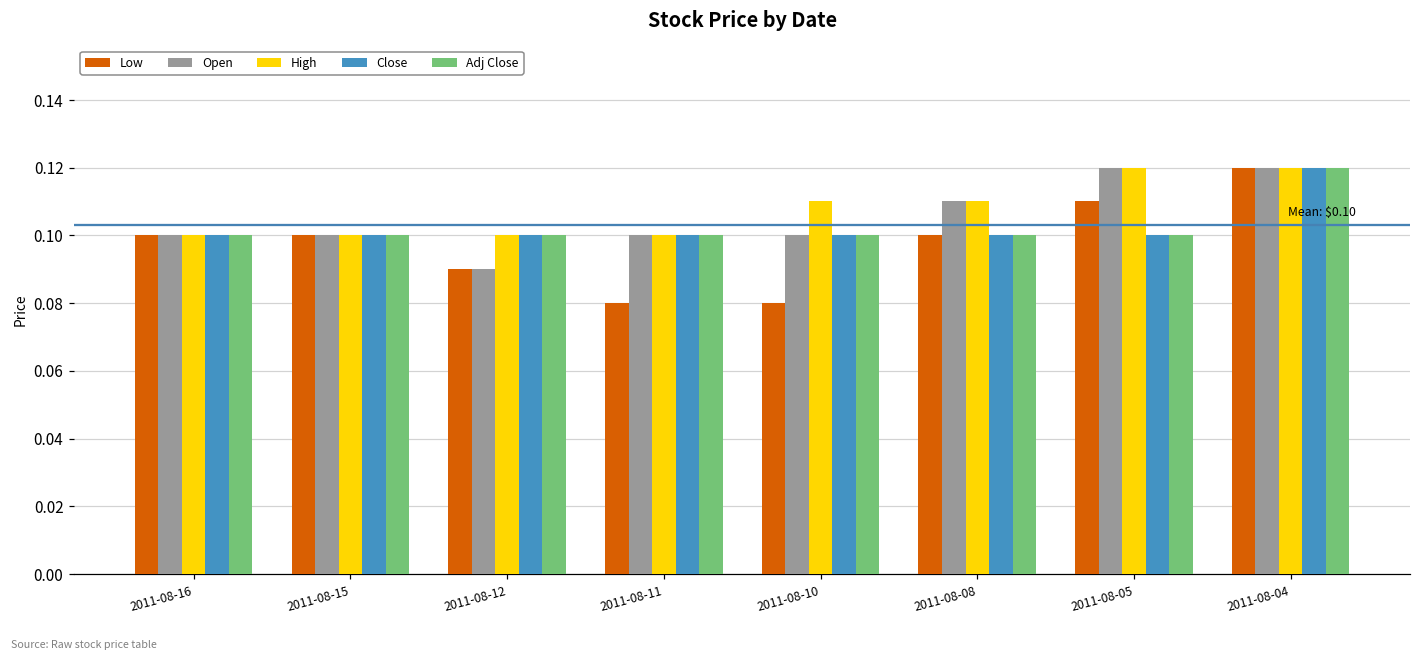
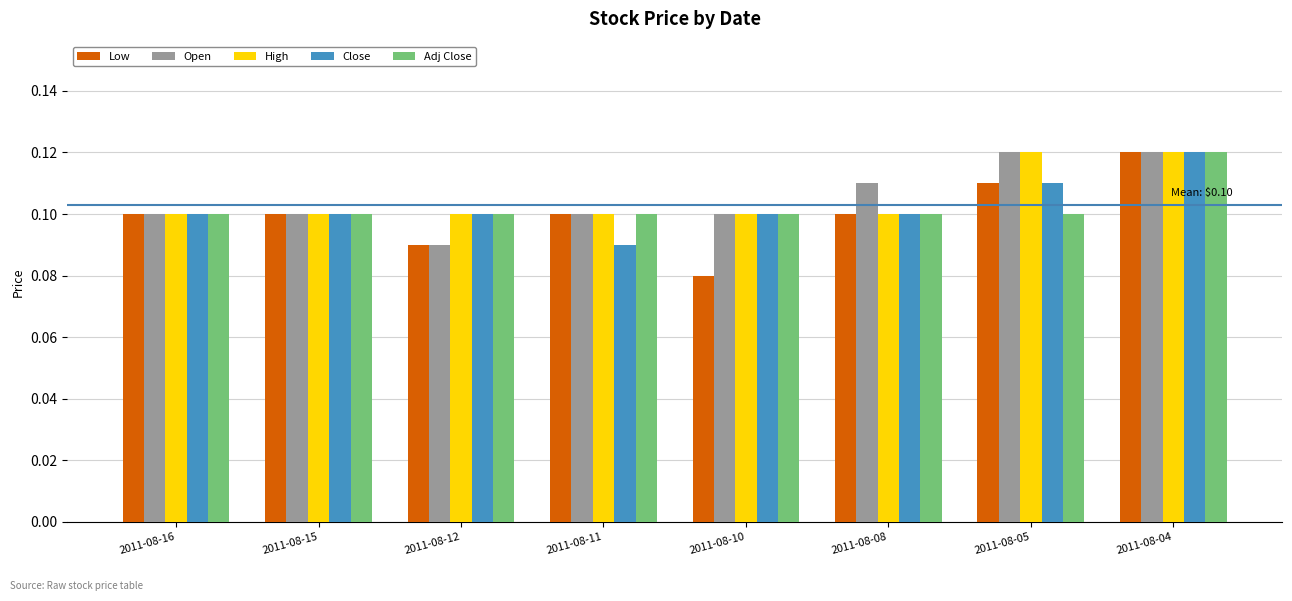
  {
    "Low": {
      "2011-08-16": 0.10,
      "2011-08-15": 0.10,
      "2011-08-12": 0.09,
-     "2011-08-11": 0.08,
+     "2011-08-11": 0.10,
      "2011-08-10": 0.08,
      "2011-08-08": 0.10,
      "2011-08-05": 0.11,
      "2011-08-04": 0.12
    },
    "Open": {
      "2011-08-16": 0.10,
      "2011-08-15": 0.10,
      "2011-08-12": 0.09,
      "2011-08-11": 0.10,
      "2011-08-10": 0.10,
      "2011-08-08": 0.11,
      "2011-08-05": 0.12,
      "2011-08-04": 0.12
    },
    "High": {
      "2011-08-16": 0.10,
      "2011-08-15": 0.10,
      "2011-08-12": 0.10,
      "2011-08-11": 0.10,
-     "2011-08-10": 0.11,
-     "2011-08-08": 0.11,
+     "2011-08-10": 0.10,
+     "2011-08-08": 0.10,
      "2011-08-05": 0.12,
      "2011-08-04": 0.12
    },
    "Close": {
      "2011-08-16": 0.10,
      "2011-08-15": 0.10,
      "2011-08-12": 0.10,
-     "2011-08-11": 0.10,
+     "2011-08-11": 0.09,
      "2011-08-10": 0.10,
      "2011-08-08": 0.10,
-     "2011-08-05": 0.10
+     "2011-08-05": 0.11
    },
    "Adj Close": {
      "2011-08-16": 0.10,
      "2011-08-15": 0.10,
      "2011-08-12": 0.10,
      "2011-08-11": 0.10,
      "2011-08-10": 0.10,
      "2011-08-08": 0.10,
      "2011-08-05": 0.10,
      "2011-08-04": 0.12
    }
  }
